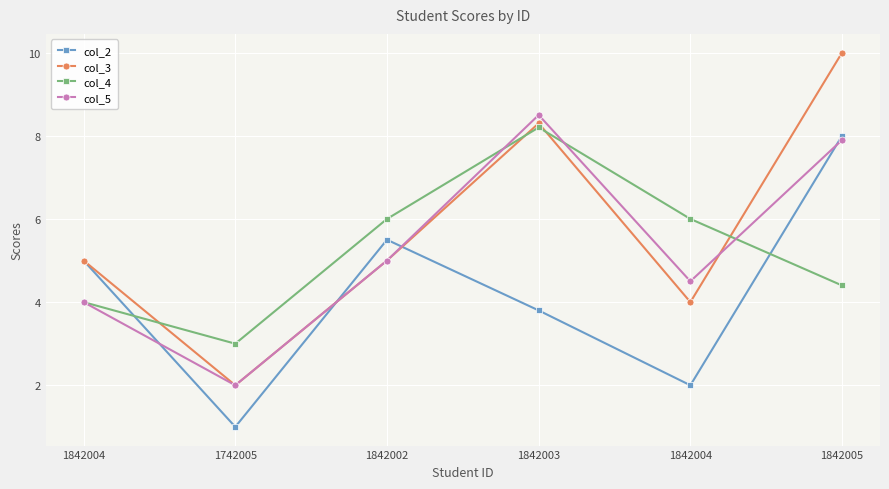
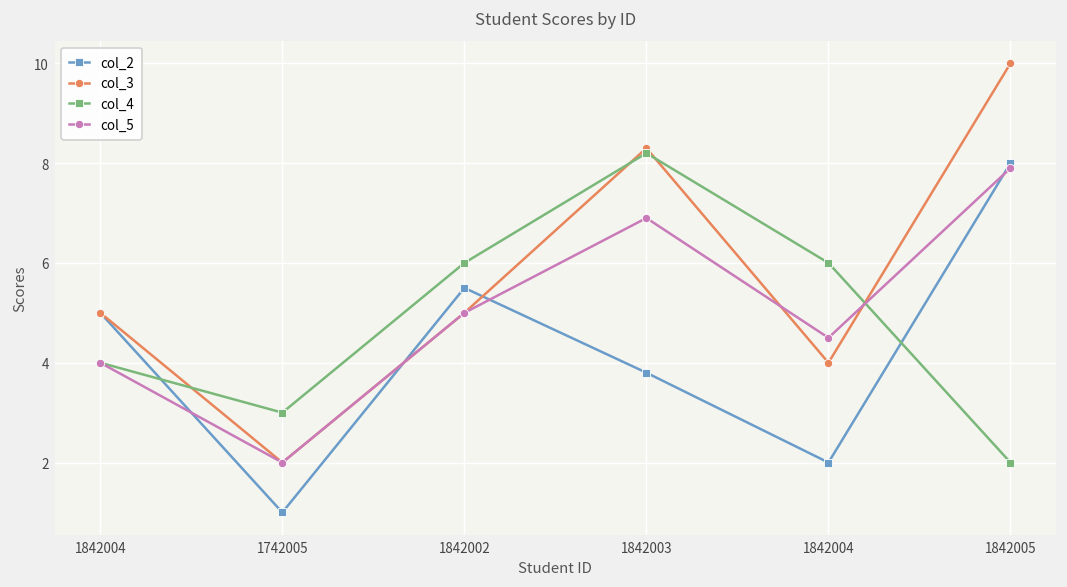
  {
    "col_2": {
      "1742005": 1.0,
      "1842002": 5.5,
      "1842003": 3.8,
      "1842005": 8.0
    },
    "col_3": {
      "1842003": 8.3,
      "1842005": 10.0
    },
    "col_4": {
      "1742005": 3.0,
      "1842002": 6.0,
      "1842003": 8.2,
-     "1842005": 4.4
+     "1842005": 2.0
    },
    "col_5": {
-     "1842003": 8.5,
+     "1842003": 6.9,
      "1842005": 7.9
    }
  }
